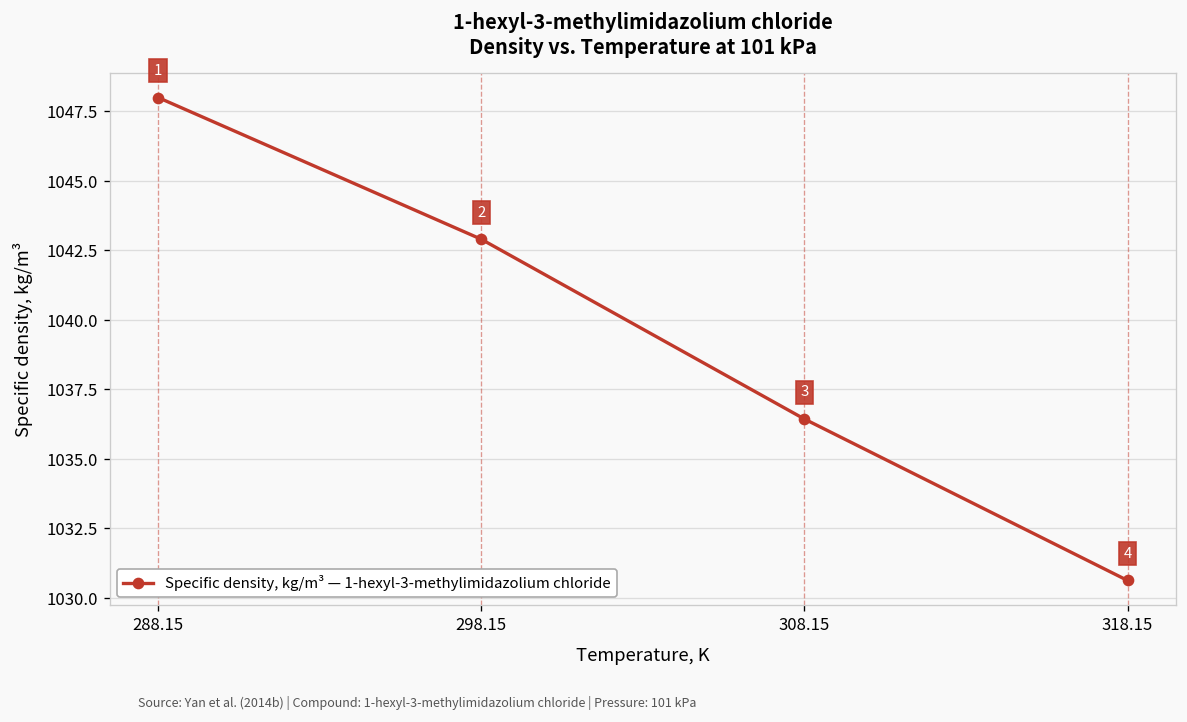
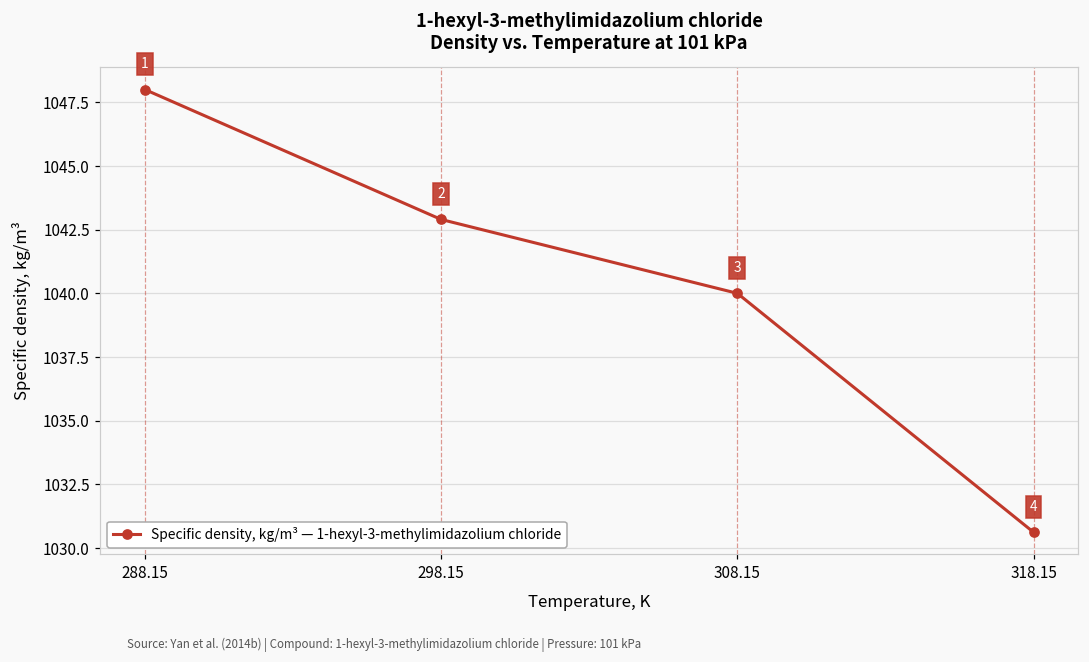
  {
-   "308.15": 1036.4
+   "308.15": 1040.0
  }
